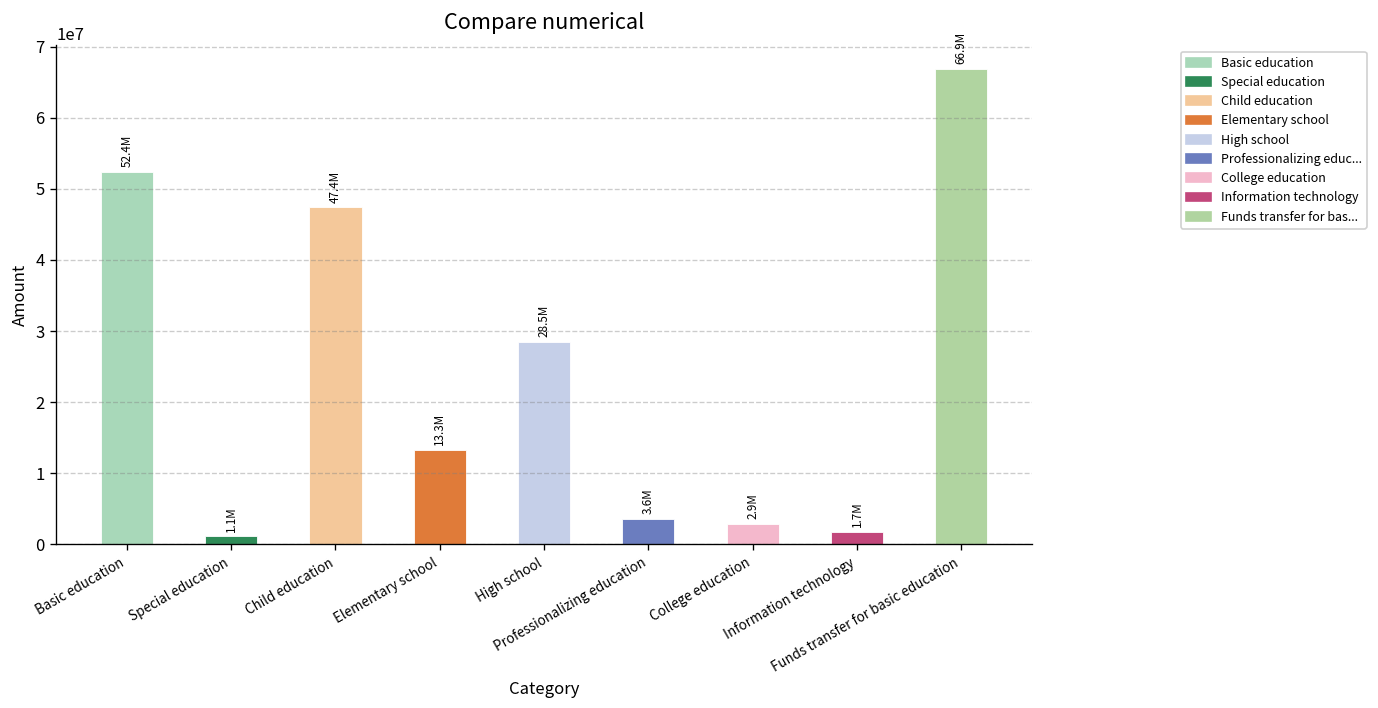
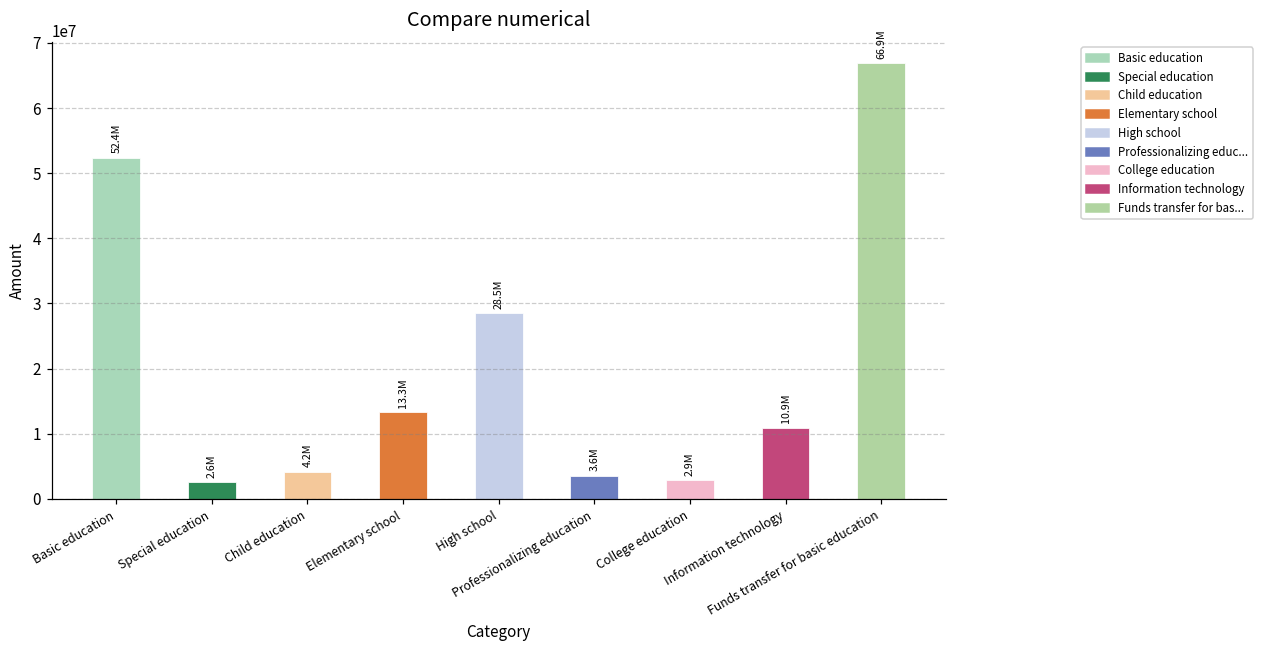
  {
    "Basic education": "52.4M",
-   "Special education": "1.1M",
-   "Child education": "47.4M",
+   "Special education": "2.6M",
+   "Child education": "4.2M",
    "Elementary school": "13.3M",
    "High school": "28.5M",
    "Professionalizing education": "3.6M",
    "College education": "2.9M",
-   "Information technology": "1.7M",
+   "Information technology": "10.9M",
    "Funds transfer for basic education": "66.9M"
  }
